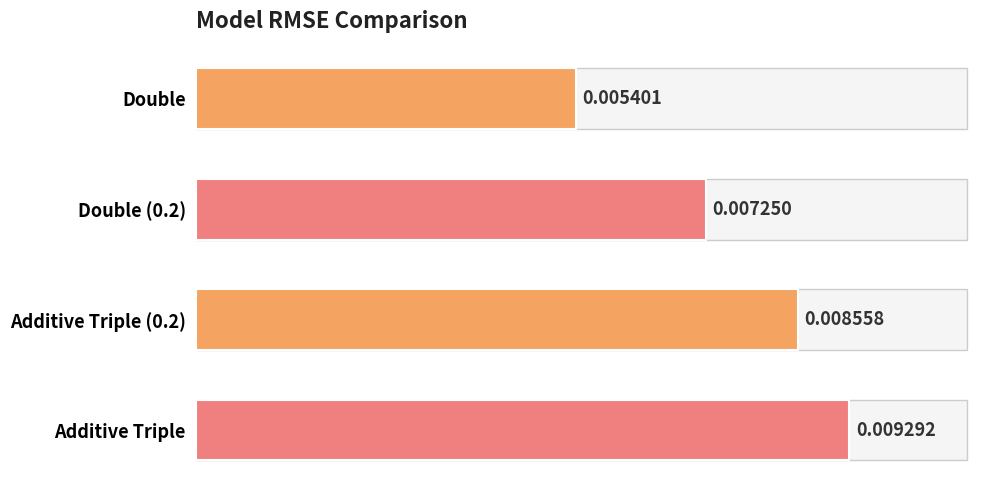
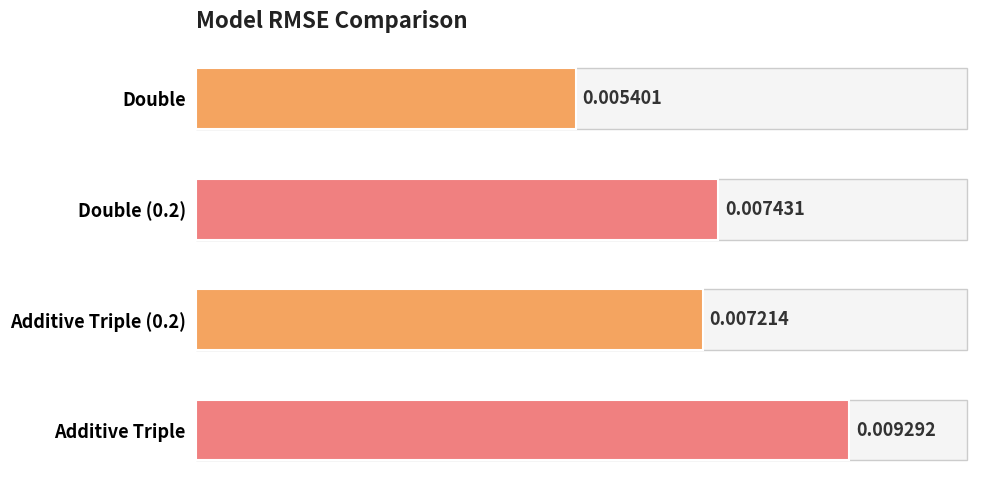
  {
    "Double": 0.005401,
-   "Double (0.2)": 0.007250,
-   "Additive Triple (0.2)": 0.008558,
+   "Double (0.2)": 0.007431,
+   "Additive Triple (0.2)": 0.007214,
    "Additive Triple": 0.009292
  }
